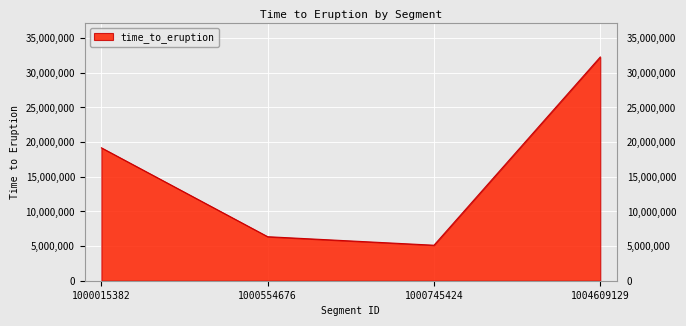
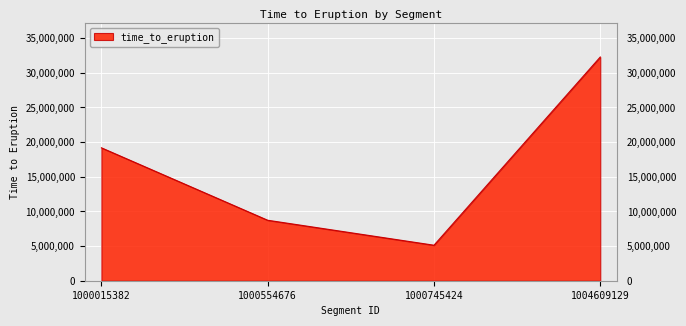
  {
    "1000015382": "19,000,000",
-   "1000554676": "6,000,000",
+   "1000554676": "9,000,000",
    "1000745424": "5,000,000",
    "1004609129": "32,000,000"
  }
